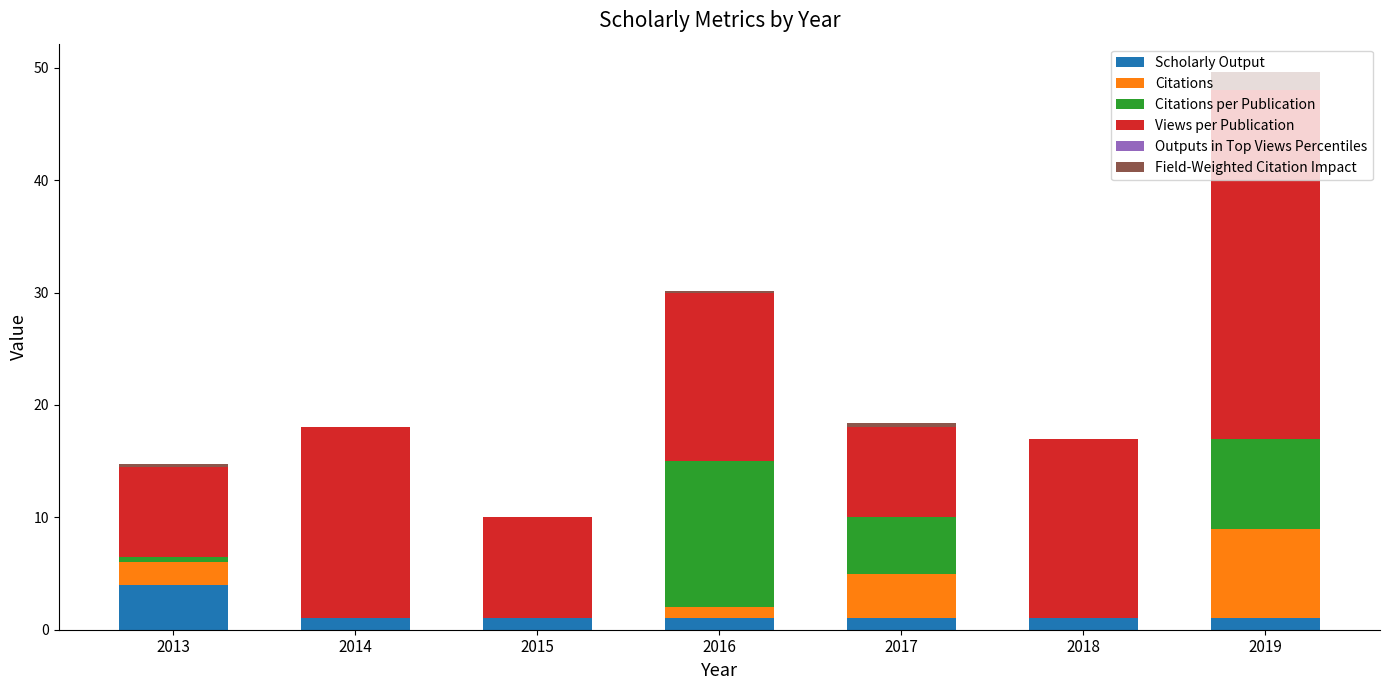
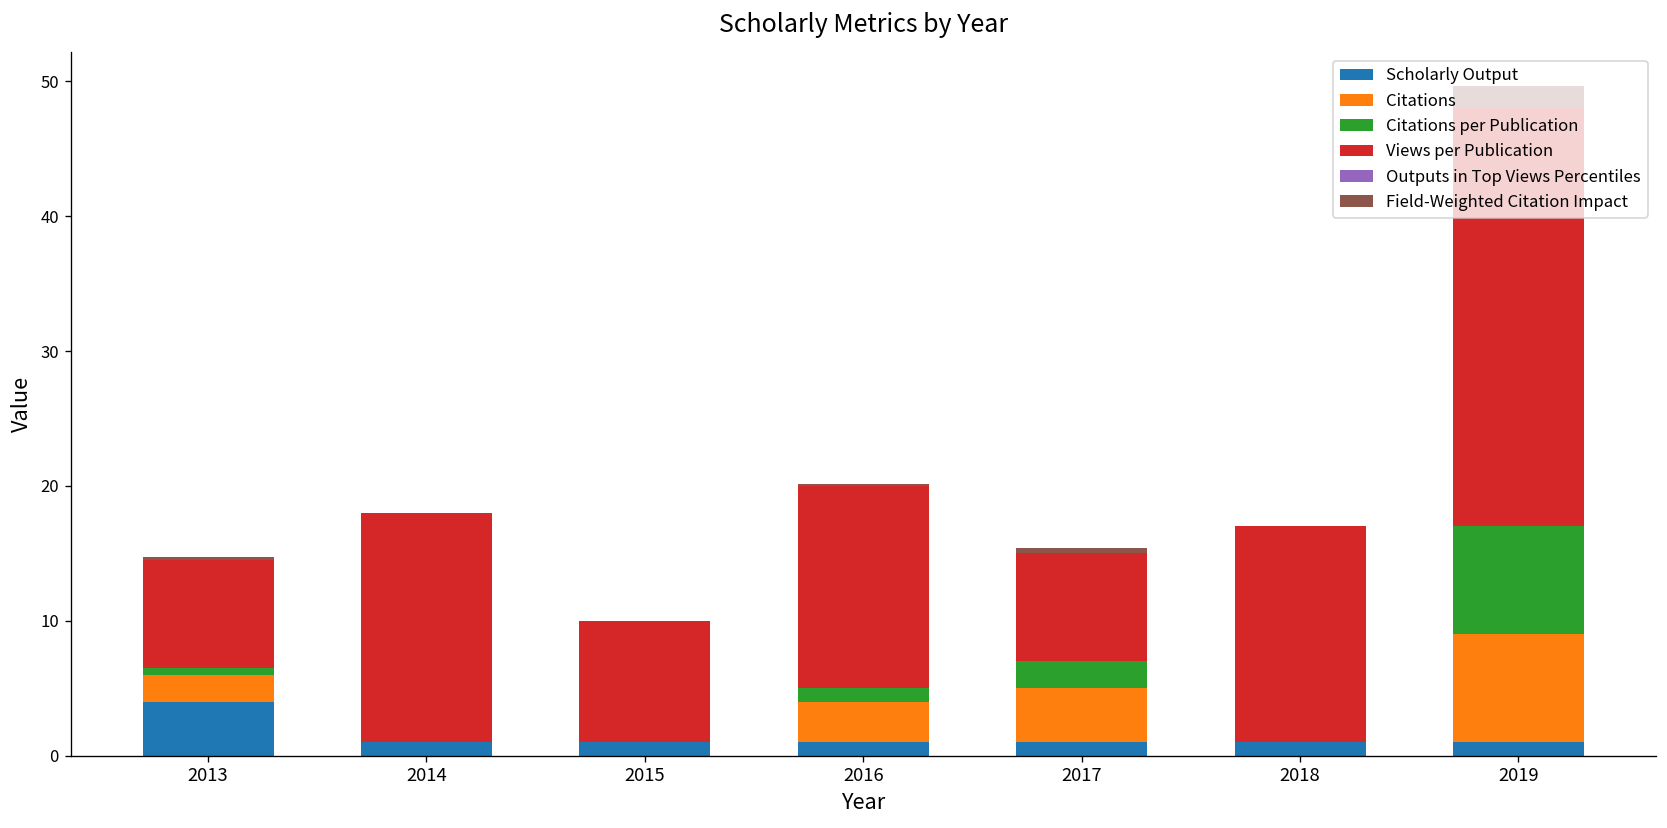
  {
    "Scholarly Output": {
      "2013": 4,
      "2014": 1,
      "2015": 1,
      "2016": 1,
      "2017": 1,
      "2018": 1,
      "2019": 1
    },
    "Citations": {
      "2013": 2,
      "2014": 0,
      "2015": 0,
-     "2016": 1,
+     "2016": 3,
      "2017": 4,
      "2018": 0,
      "2019": 8
    },
    "Citations per Publication": {
      "2013": 0.5,
      "2014": 0,
      "2015": 0,
-     "2016": 13,
-     "2017": 5,
+     "2016": 1,
+     "2017": 2,
      "2018": 0,
      "2019": 8
    },
    "Field-Weighted Citation Impact": {
      "2013": 0.3,
      "2014": 0,
      "2015": 0,
      "2017": 0.4,
      "2018": 0
    }
  }
